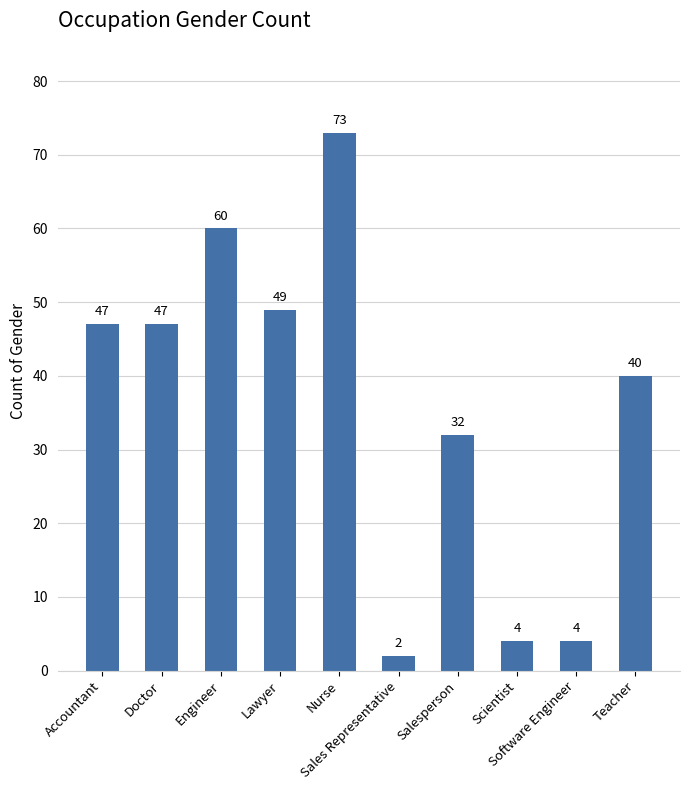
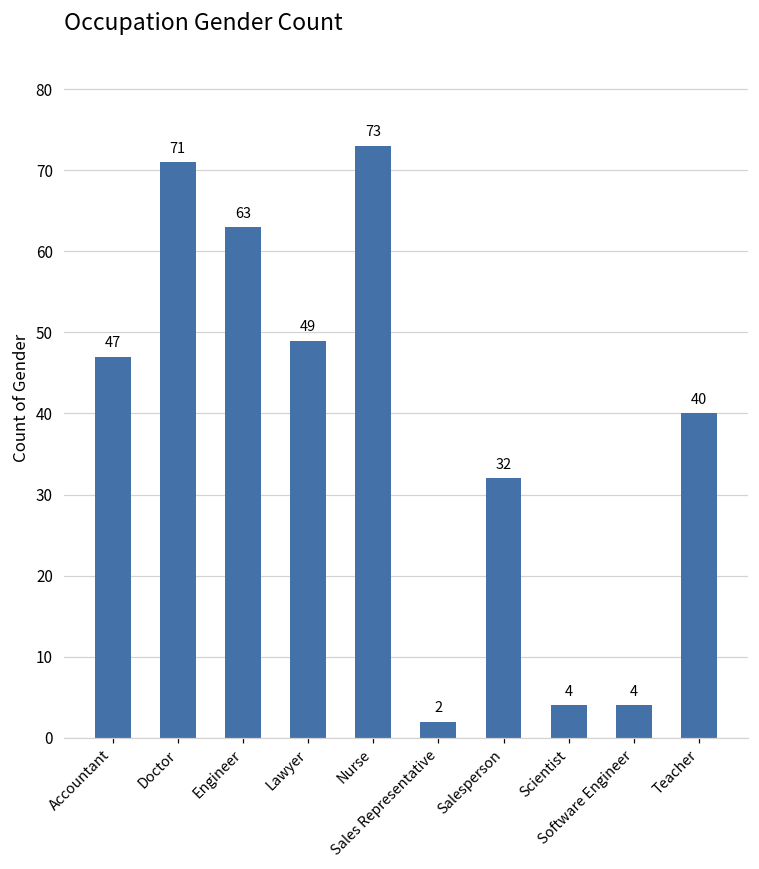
  {
    "Accountant": 47,
-   "Doctor": 47,
-   "Engineer": 60,
+   "Doctor": 71,
+   "Engineer": 63,
    "Lawyer": 49,
    "Nurse": 73,
    "Sales Representative": 2,
    "Salesperson": 32,
    "Scientist": 4,
    "Software Engineer": 4,
    "Teacher": 40
  }
